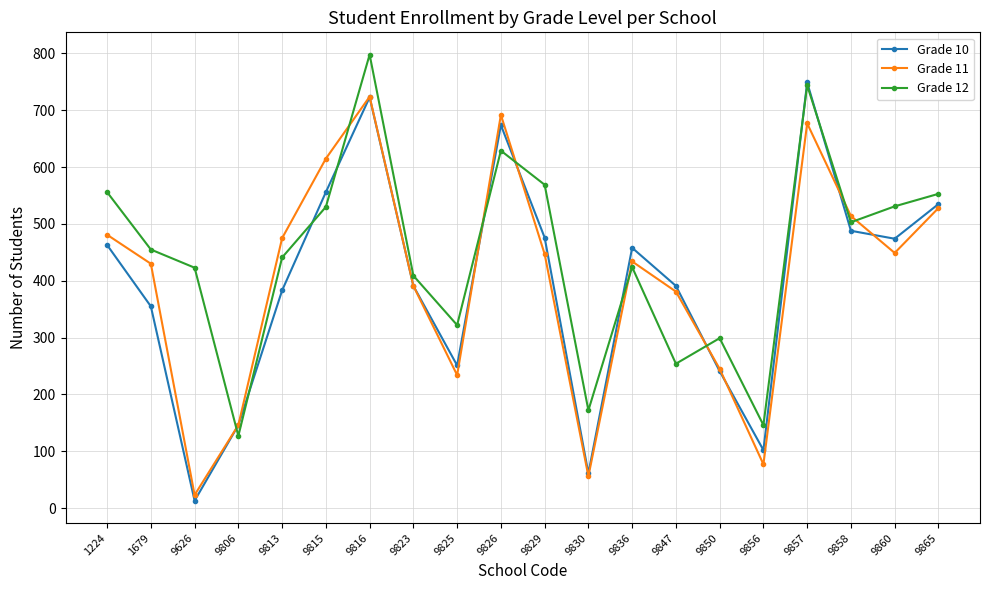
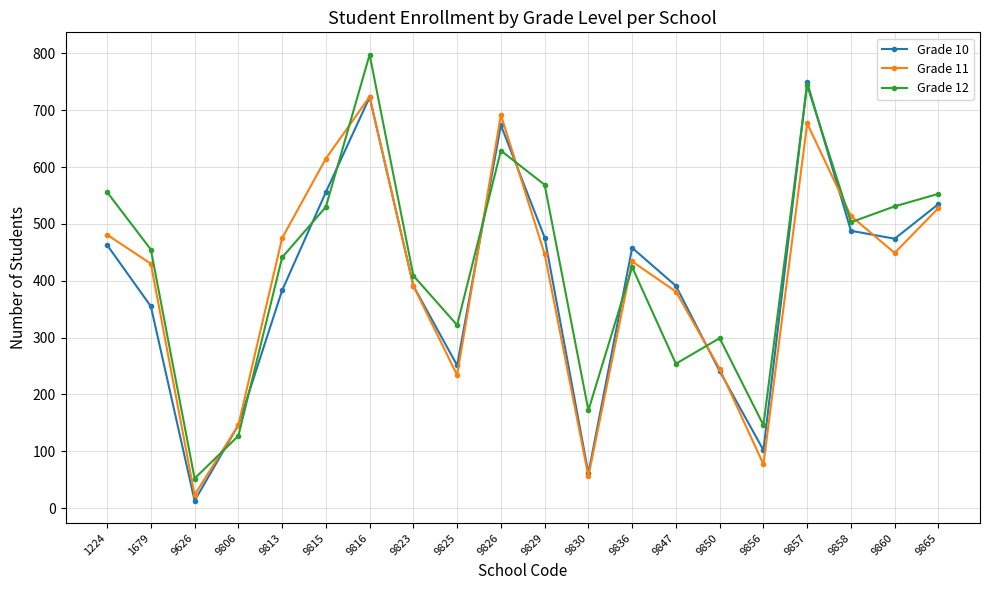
  {
    "Grade 10": {
      "1224": 460,
      "1679": 360,
      "9626": 10,
      "9813": 380,
      "9815": 560,
      "9825": 250,
      "9826": 670,
      "9829": 480,
      "9830": 60,
      "9836": 460,
      "9847": 390,
      "9856": 100,
      "9857": 750,
      "9858": 490,
      "9860": 470,
      "9865": 540
    },
    "Grade 11": {
      "1224": 480,
      "1679": 430,
      "9626": 20,
      "9813": 480,
      "9815": 620,
      "9825": 230,
      "9826": 690,
      "9829": 450,
      "9830": 60,
      "9836": 430,
      "9847": 380,
      "9856": 80,
      "9857": 680,
      "9858": 510,
      "9860": 450,
      "9865": 530
    },
    "Grade 12": {
      "1224": 560,
      "1679": 460,
-     "9626": 420,
+     "9626": 50,
      "9806": 130,
      "9813": 440,
      "9815": 530,
      "9816": 800,
      "9823": 410,
      "9825": 320,
      "9826": 630,
      "9829": 570,
      "9830": 170,
      "9836": 420,
      "9847": 250,
      "9850": 300,
      "9856": 150,
      "9857": 740,
      "9858": 500,
      "9860": 530,
      "9865": 550
    }
  }
